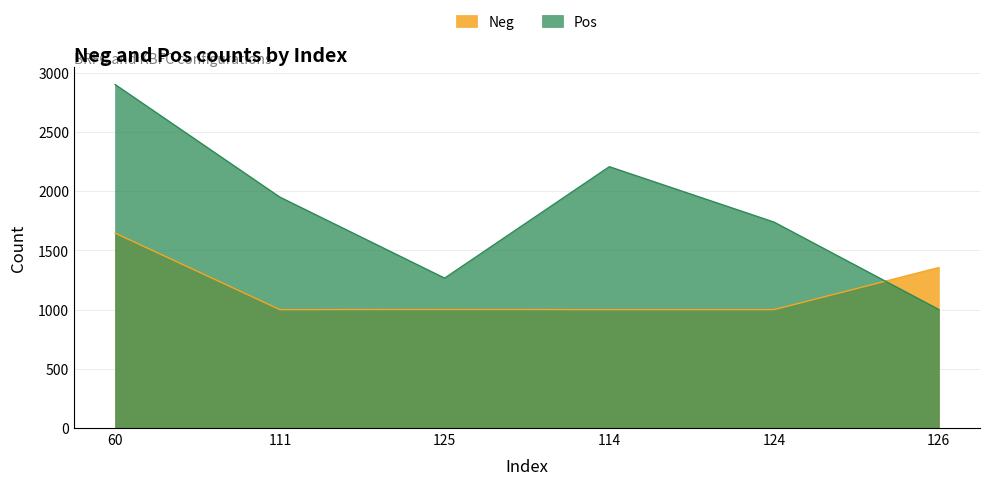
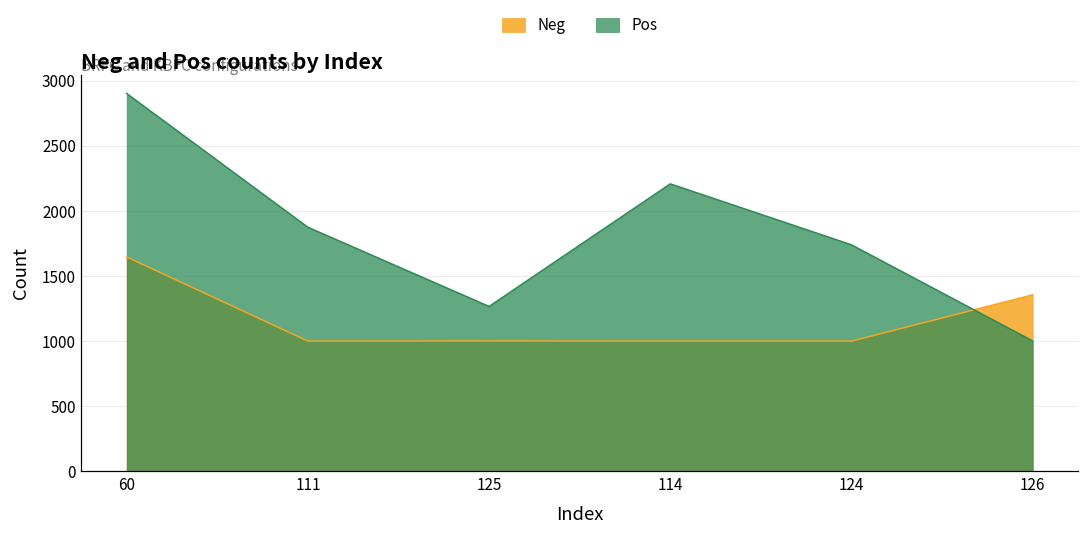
  {
    "Neg": {
      "60": 1650,
      "111": 1000,
      "125": 1000,
      "114": 1000,
      "124": 1000,
      "126": 1360
    },
    "Pos": {
      "60": 2900,
-     "111": 1950,
+     "111": 1870,
      "125": 1270,
      "114": 2210,
      "124": 1740,
      "126": 1000
    }
  }
